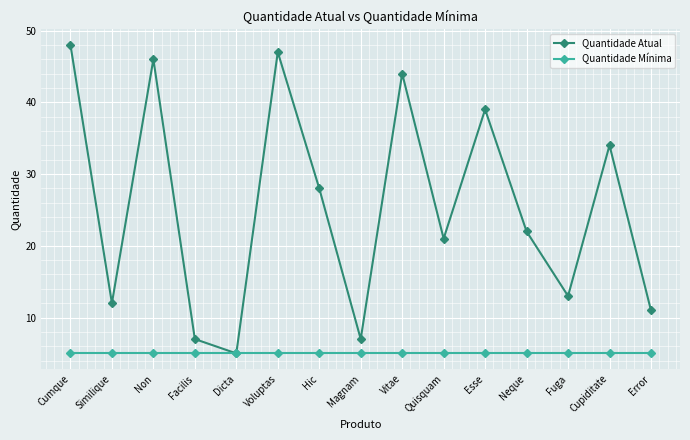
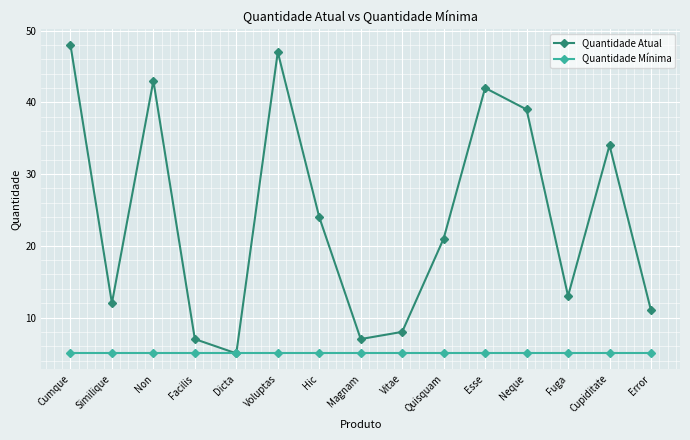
  {
    "Quantidade Atual": {
      "Cumque": 48,
      "Similique": 12,
-     "Non": 46,
+     "Non": 43,
      "Facilis": 7,
      "Voluptas": 47,
-     "Hic": 28,
+     "Hic": 24,
      "Magnam": 7,
-     "Vitae": 44,
+     "Vitae": 8,
      "Quisquam": 21,
-     "Esse": 39,
-     "Neque": 22,
+     "Esse": 42,
+     "Neque": 39,
      "Fuga": 13,
      "Cupiditate": 34,
      "Error": 11
    },
    "Quantidade Mínima": {
      "Cumque": 5,
      "Similique": 5,
      "Non": 5,
      "Facilis": 5,
      "Voluptas": 5,
      "Hic": 5,
      "Magnam": 5,
      "Vitae": 5,
      "Quisquam": 5,
      "Esse": 5,
      "Neque": 5,
      "Fuga": 5,
      "Cupiditate": 5,
      "Error": 5
    }
  }
